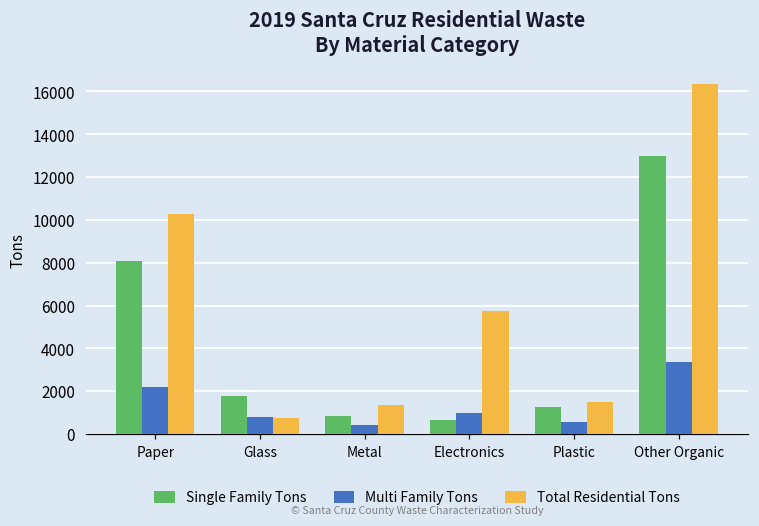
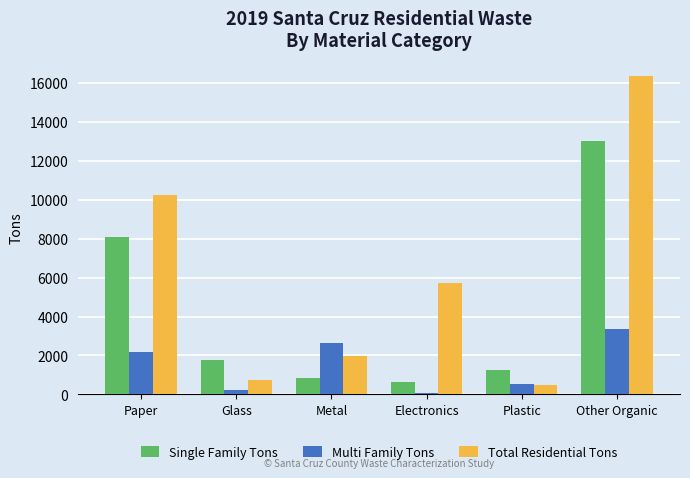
  {
    "Single Family Tons": {
      "Paper": 8100,
      "Glass": 1800,
      "Metal": 900,
      "Electronics": 700,
      "Plastic": 1300,
      "Other Organic": 13000
    },
    "Multi Family Tons": {
      "Paper": 2200,
-     "Glass": 800,
-     "Metal": 400,
-     "Electronics": 1000,
+     "Glass": 200,
+     "Metal": 2600,
+     "Electronics": 100,
      "Plastic": 600,
      "Other Organic": 3400
    },
    "Total Residential Tons": {
      "Paper": 10300,
      "Glass": 700,
-     "Metal": 1400,
+     "Metal": 2000,
      "Electronics": 5700,
-     "Plastic": 1500,
+     "Plastic": 500,
      "Other Organic": 16400
    }
  }
